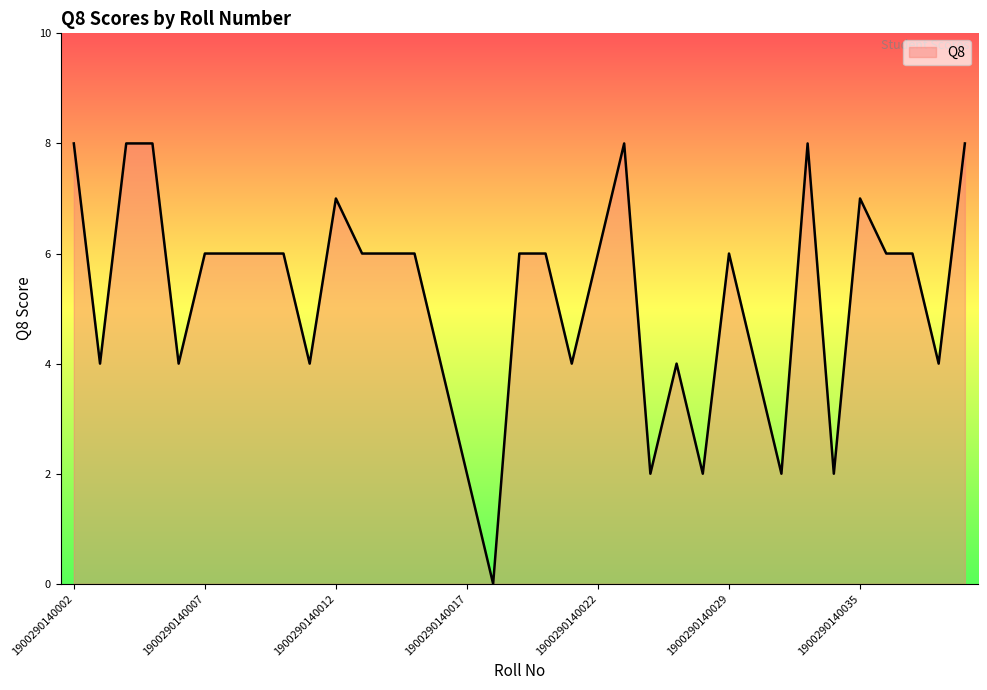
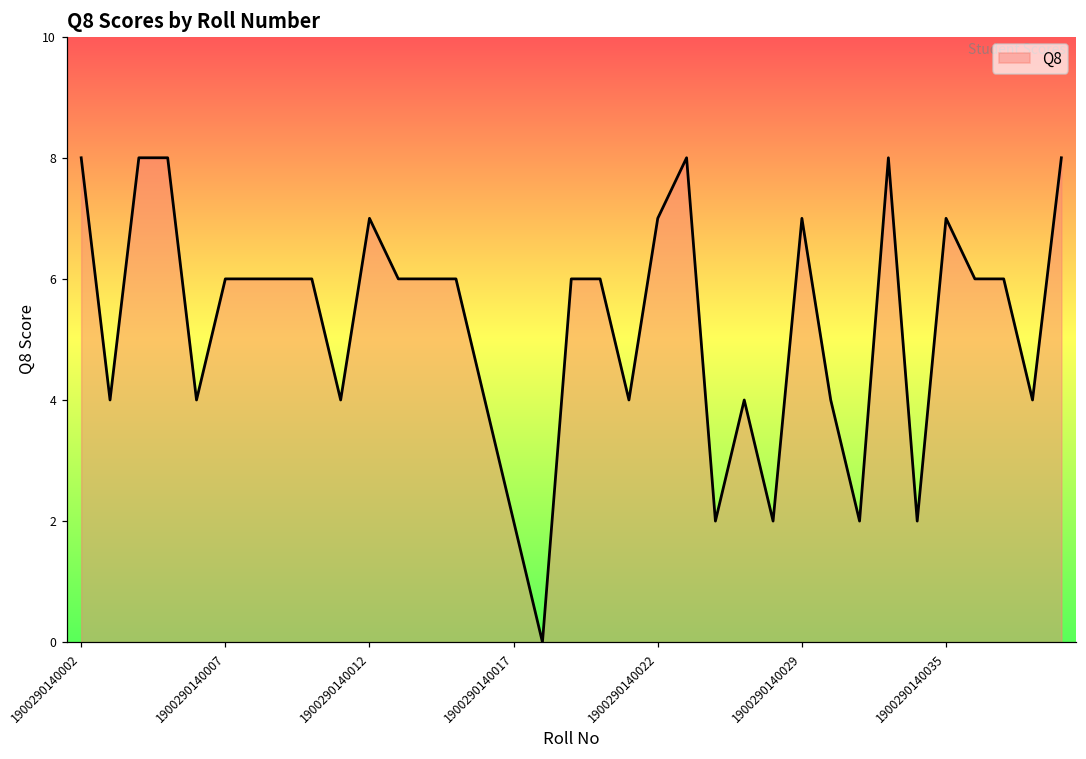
  {
    "1900290140002": 8,
    "1900290140007": 6,
    "1900290140012": 7,
    "1900290140017": 2,
-   "1900290140022": 6,
-   "1900290140029": 6,
+   "1900290140022": 7,
+   "1900290140029": 7,
    "1900290140035": 7
  }
